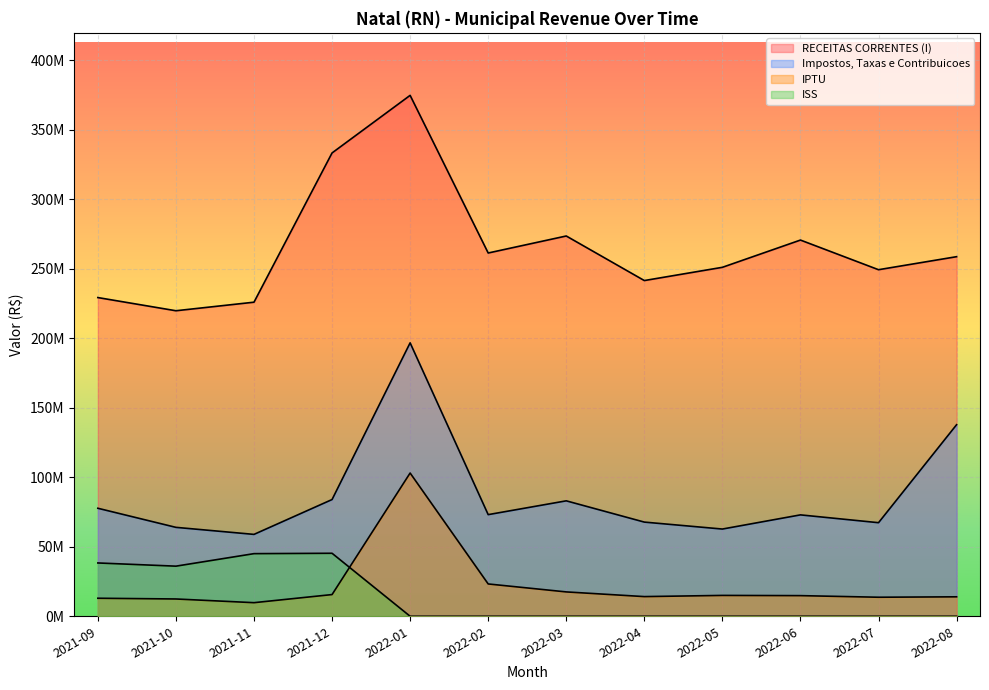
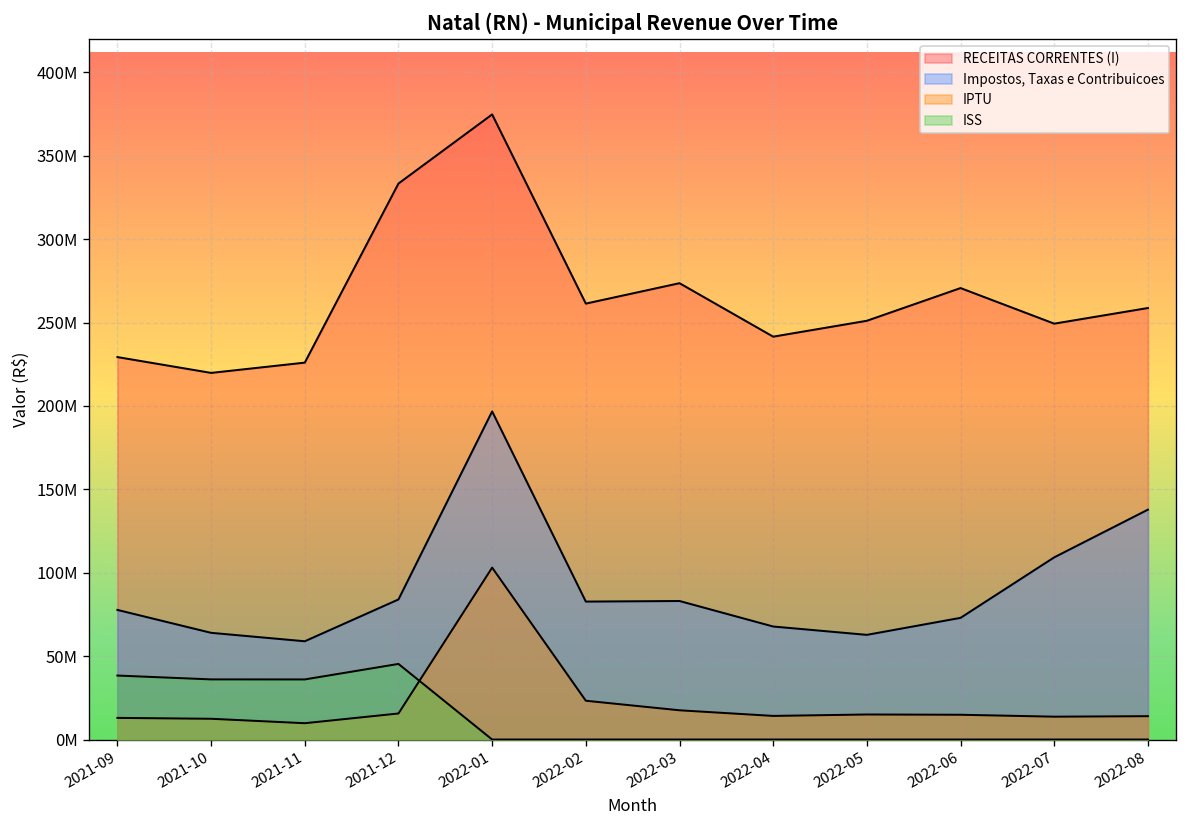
  {
    "Impostos, Taxas e Contribuicoes": {
      "2021-09": 78000000,
      "2021-10": 64000000,
      "2021-11": 59000000,
      "2021-12": 84000000,
      "2022-01": 197000000,
-     "2022-02": 73000000,
+     "2022-02": 83000000,
      "2022-03": 83000000,
      "2022-04": 68000000,
      "2022-05": 63000000,
      "2022-06": 73000000,
-     "2022-07": 67000000,
+     "2022-07": 109000000,
      "2022-08": 138000000
    },
    "ISS": {
      "2021-09": 38000000,
      "2021-10": 36000000,
-     "2021-11": 45000000,
+     "2021-11": 36000000,
      "2021-12": 45000000,
      "2022-01": 0,
      "2022-02": 0,
      "2022-03": 0,
      "2022-04": 0,
      "2022-05": 0,
      "2022-06": 0,
      "2022-07": 0,
      "2022-08": 0
    }
  }
